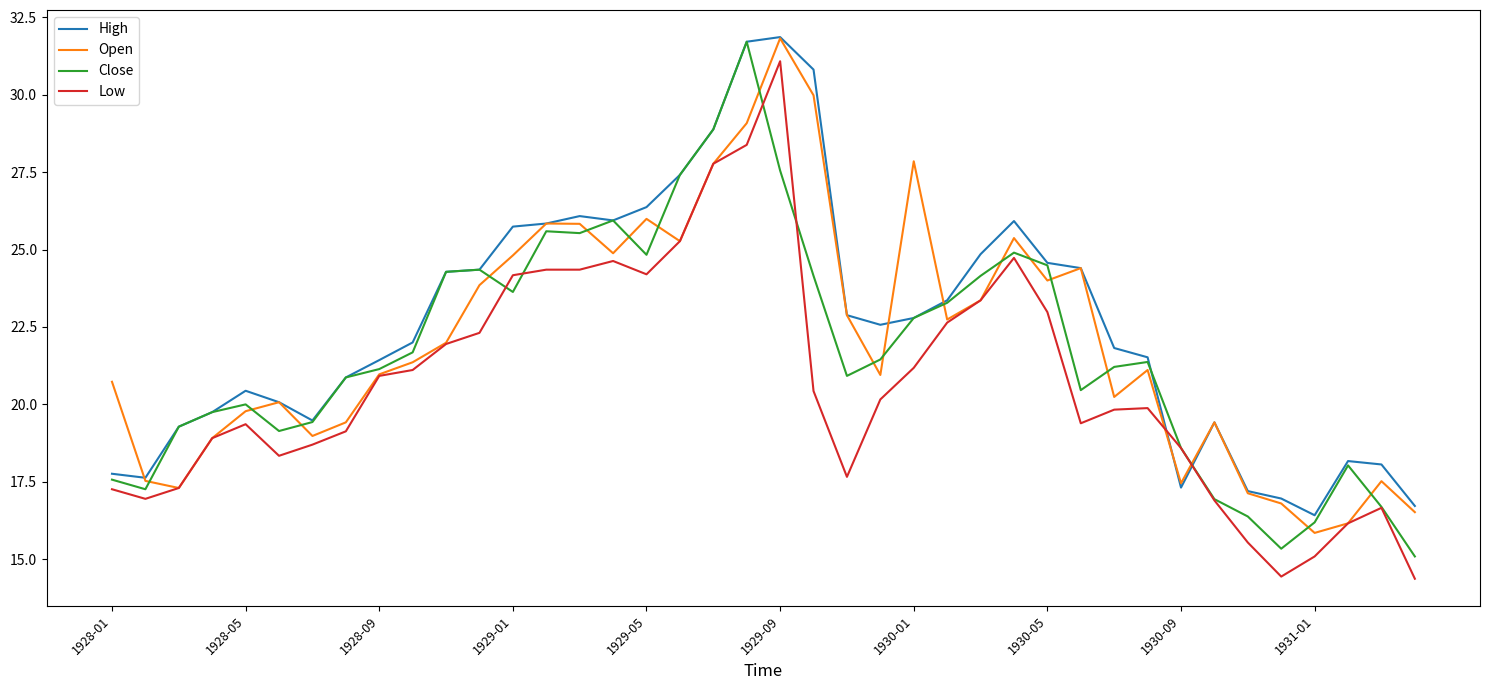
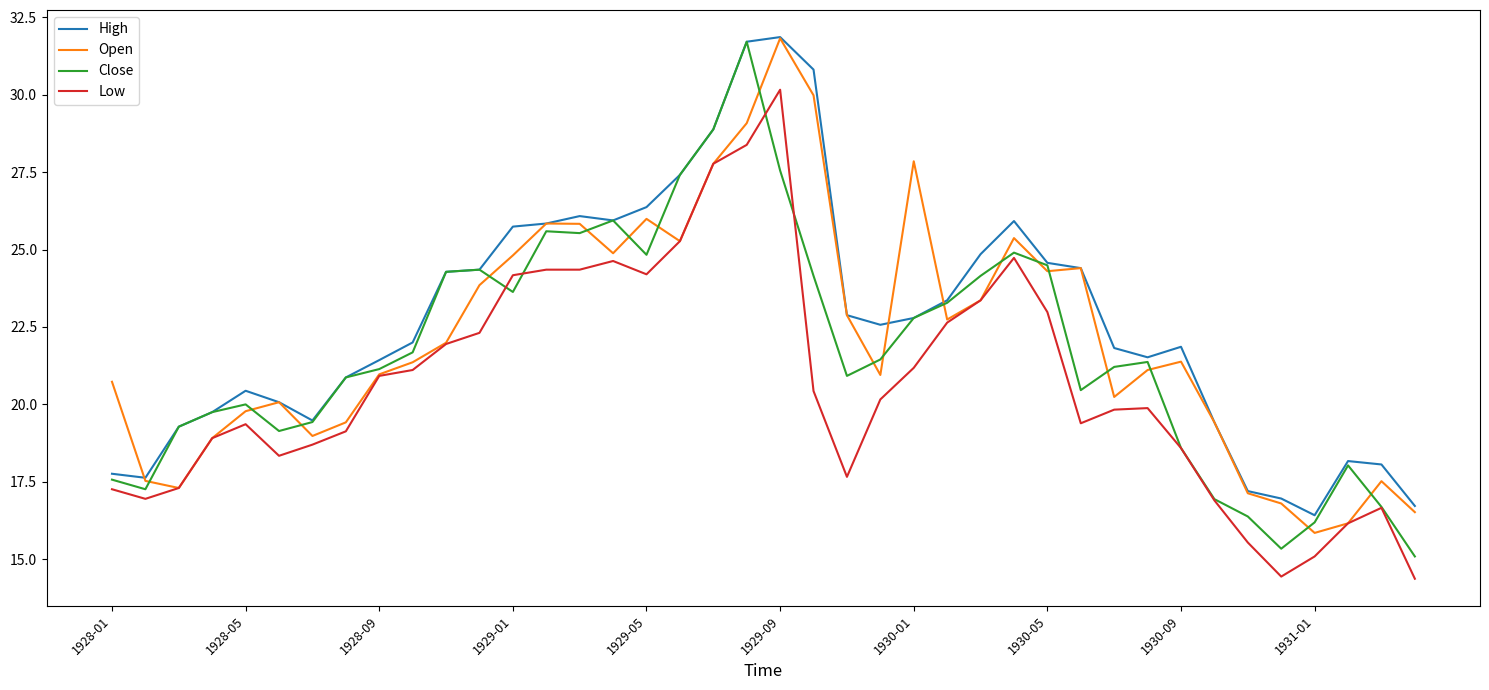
  {
    "High": {
      "1928-01": 17.8,
      "1928-05": 20.4,
      "1928-09": 21.4,
      "1929-01": 25.7,
      "1929-05": 26.4,
-     "1930-09": 17.3,
+     "1930-09": 21.9,
      "1931-01": 16.4
    },
    "Open": {
      "1928-01": 20.7,
      "1928-05": 19.8,
      "1929-01": 24.8,
      "1929-05": 26.0,
      "1930-01": 27.9,
-     "1930-05": 24.0,
-     "1930-09": 17.5,
+     "1930-05": 24.3,
+     "1930-09": 21.4,
      "1931-01": 15.9
    },
    "Close": {
      "1928-01": 17.6,
      "1928-05": 20.0,
      "1928-09": 21.1,
      "1929-01": 23.6,
      "1929-05": 24.8,
      "1929-09": 27.6,
      "1931-01": 16.2
    },
    "Low": {
      "1928-01": 17.3,
      "1928-05": 19.4,
      "1929-01": 24.2,
      "1929-05": 24.2,
-     "1929-09": 31.1,
+     "1929-09": 30.2,
      "1930-01": 21.2,
      "1930-05": 23.0,
      "1931-01": 15.1
    }
  }
